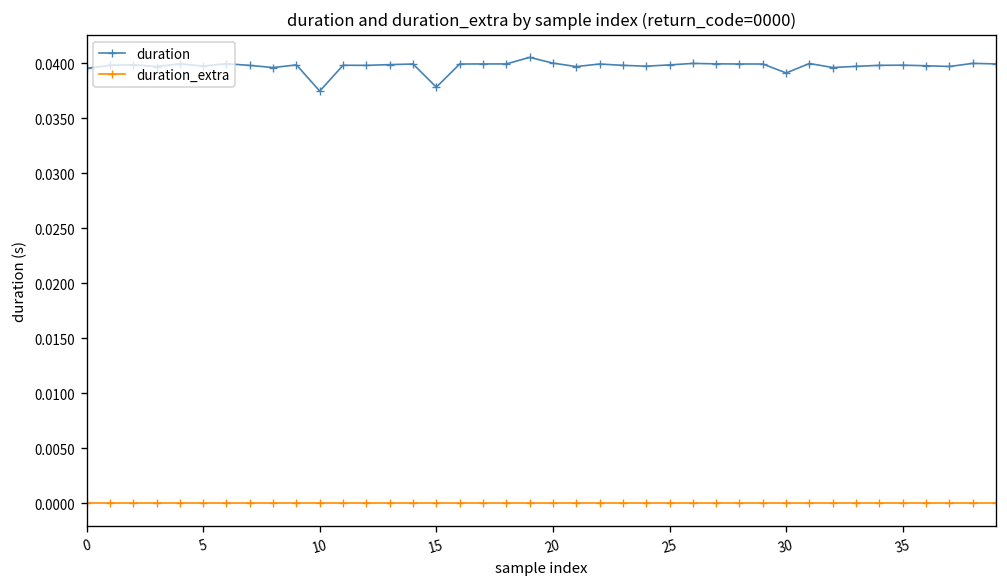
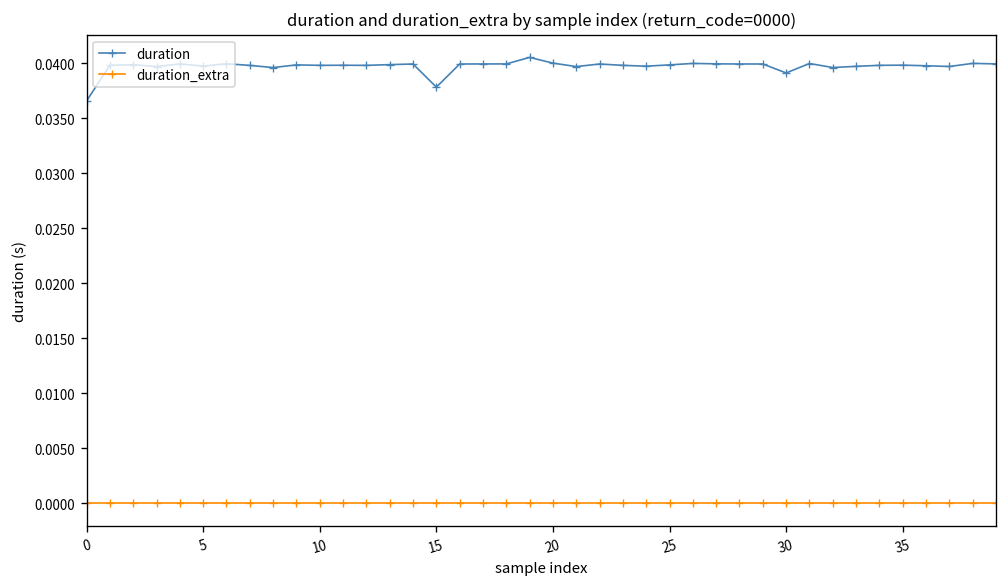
  {
    "duration": {
-     "0": 0.040,
-     "10": 0.037,
+     "0": 0.037,
+     "10": 0.040,
      "15": 0.038,
      "20": 0.040,
      "25": 0.040,
      "30": 0.039,
      "35": 0.040
    },
    "duration_extra": {
      "0": 0.000,
      "5": 0.000,
      "10": 0.000,
      "15": 0.000,
      "20": 0.000,
      "25": 0.000,
      "30": 0.000,
      "35": 0.000
    }
  }
